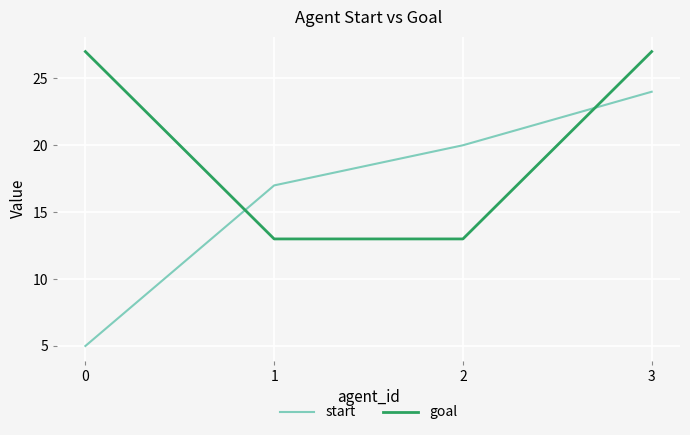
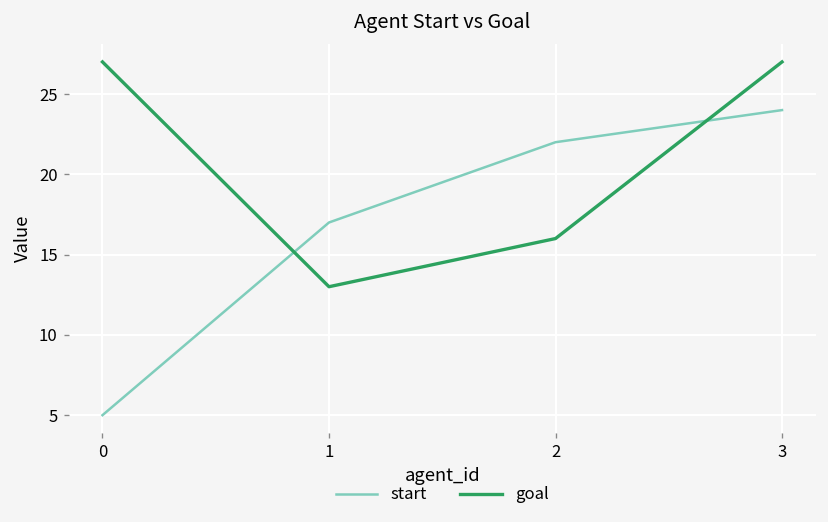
  {
    "start": {
      "0": 5,
      "1": 17,
-     "2": 20,
+     "2": 22,
      "3": 24
    },
    "goal": {
      "0": 27,
      "1": 13,
-     "2": 13,
+     "2": 16,
      "3": 27
    }
  }
